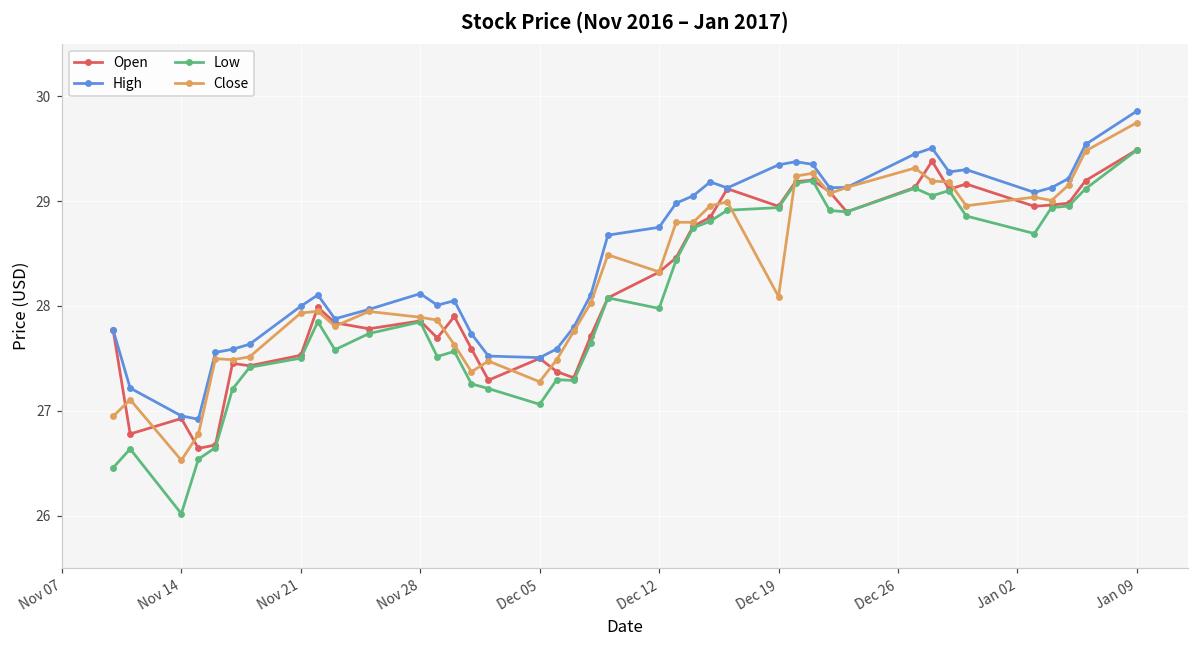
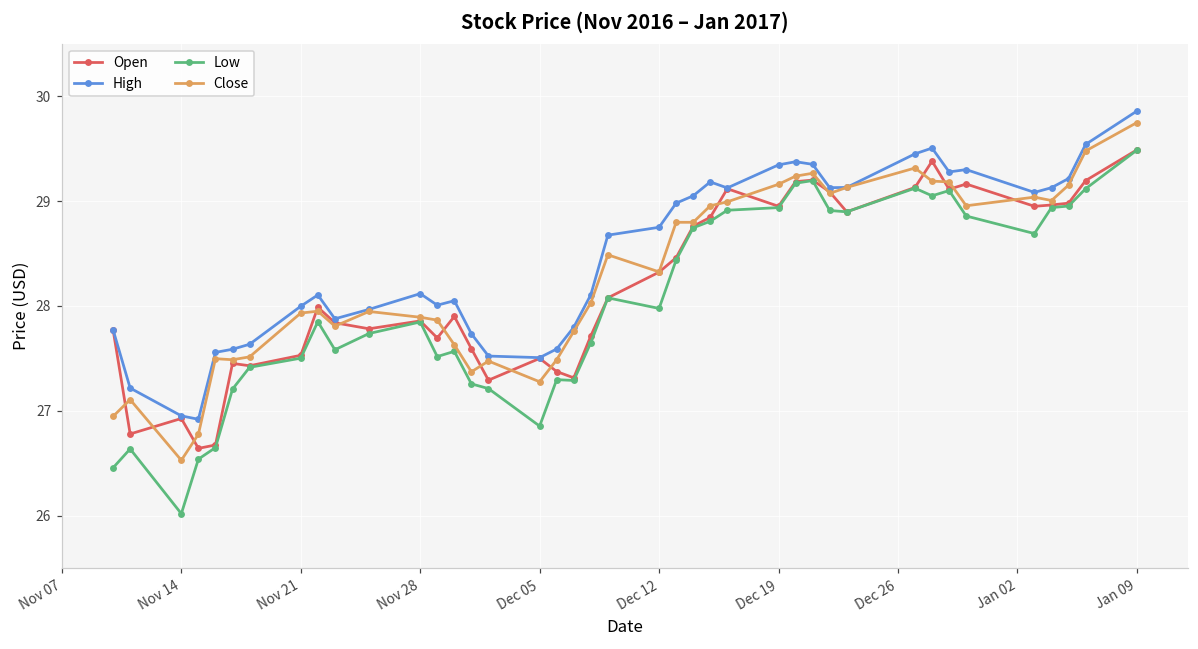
  {
    "Open": {
      "Nov 21": 27.5
    },
    "High": {
      "Nov 21": 28.0,
      "Nov 28": 28.1,
      "Dec 12": 28.8,
      "Dec 19": 29.3,
      "Jan 09": 29.9
    },
    "Low": {
      "Nov 14": 26.0,
      "Nov 21": 27.5,
-     "Dec 05": 27.1,
+     "Dec 05": 26.9,
      "Dec 12": 28.0
    },
    "Close": {
      "Nov 14": 26.5,
      "Nov 21": 27.9,
      "Nov 28": 27.9,
      "Dec 05": 27.3,
-     "Dec 19": 28.1,
+     "Dec 19": 29.2,
      "Jan 09": 29.7
    }
  }
